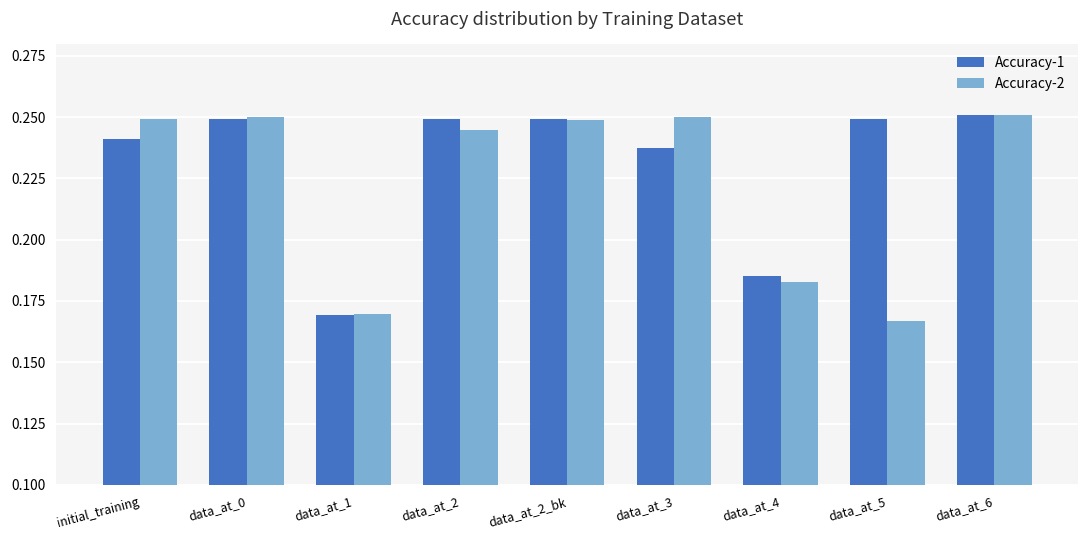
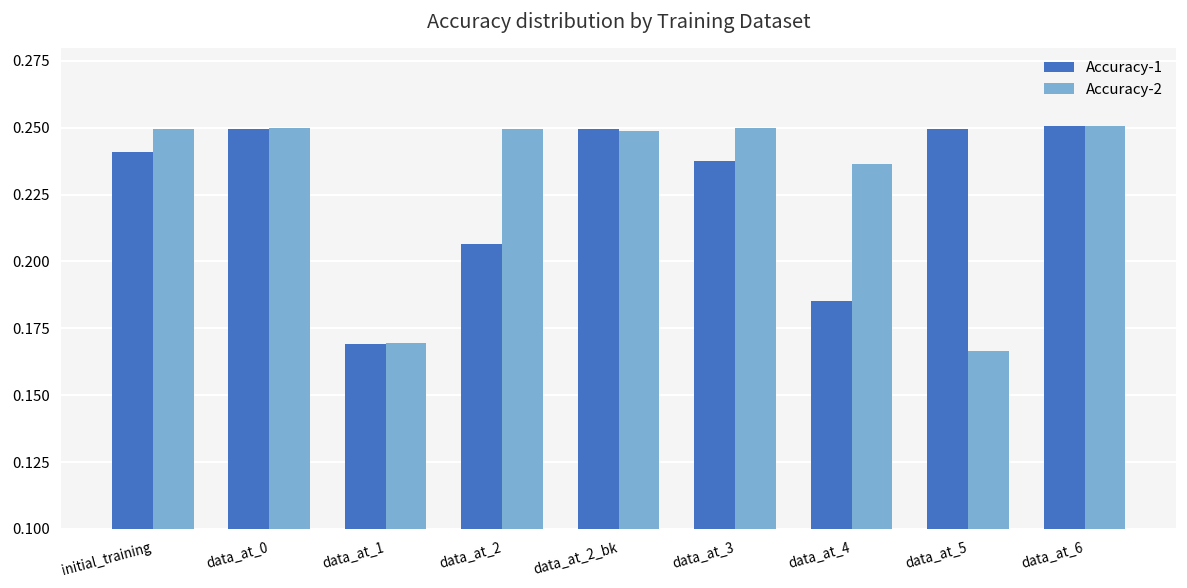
  {
    "Accuracy-1": {
      "initial_training": 0.241,
      "data_at_0": 0.249,
      "data_at_1": 0.169,
-     "data_at_2": 0.249,
+     "data_at_2": 0.206,
      "data_at_2_bk": 0.249,
      "data_at_3": 0.238,
      "data_at_4": 0.185,
      "data_at_5": 0.249,
      "data_at_6": 0.251
    },
    "Accuracy-2": {
      "initial_training": 0.249,
      "data_at_0": 0.250,
      "data_at_1": 0.170,
-     "data_at_2": 0.245,
+     "data_at_2": 0.249,
      "data_at_2_bk": 0.249,
      "data_at_3": 0.250,
-     "data_at_4": 0.183,
+     "data_at_4": 0.236,
      "data_at_5": 0.167,
      "data_at_6": 0.251
    }
  }
